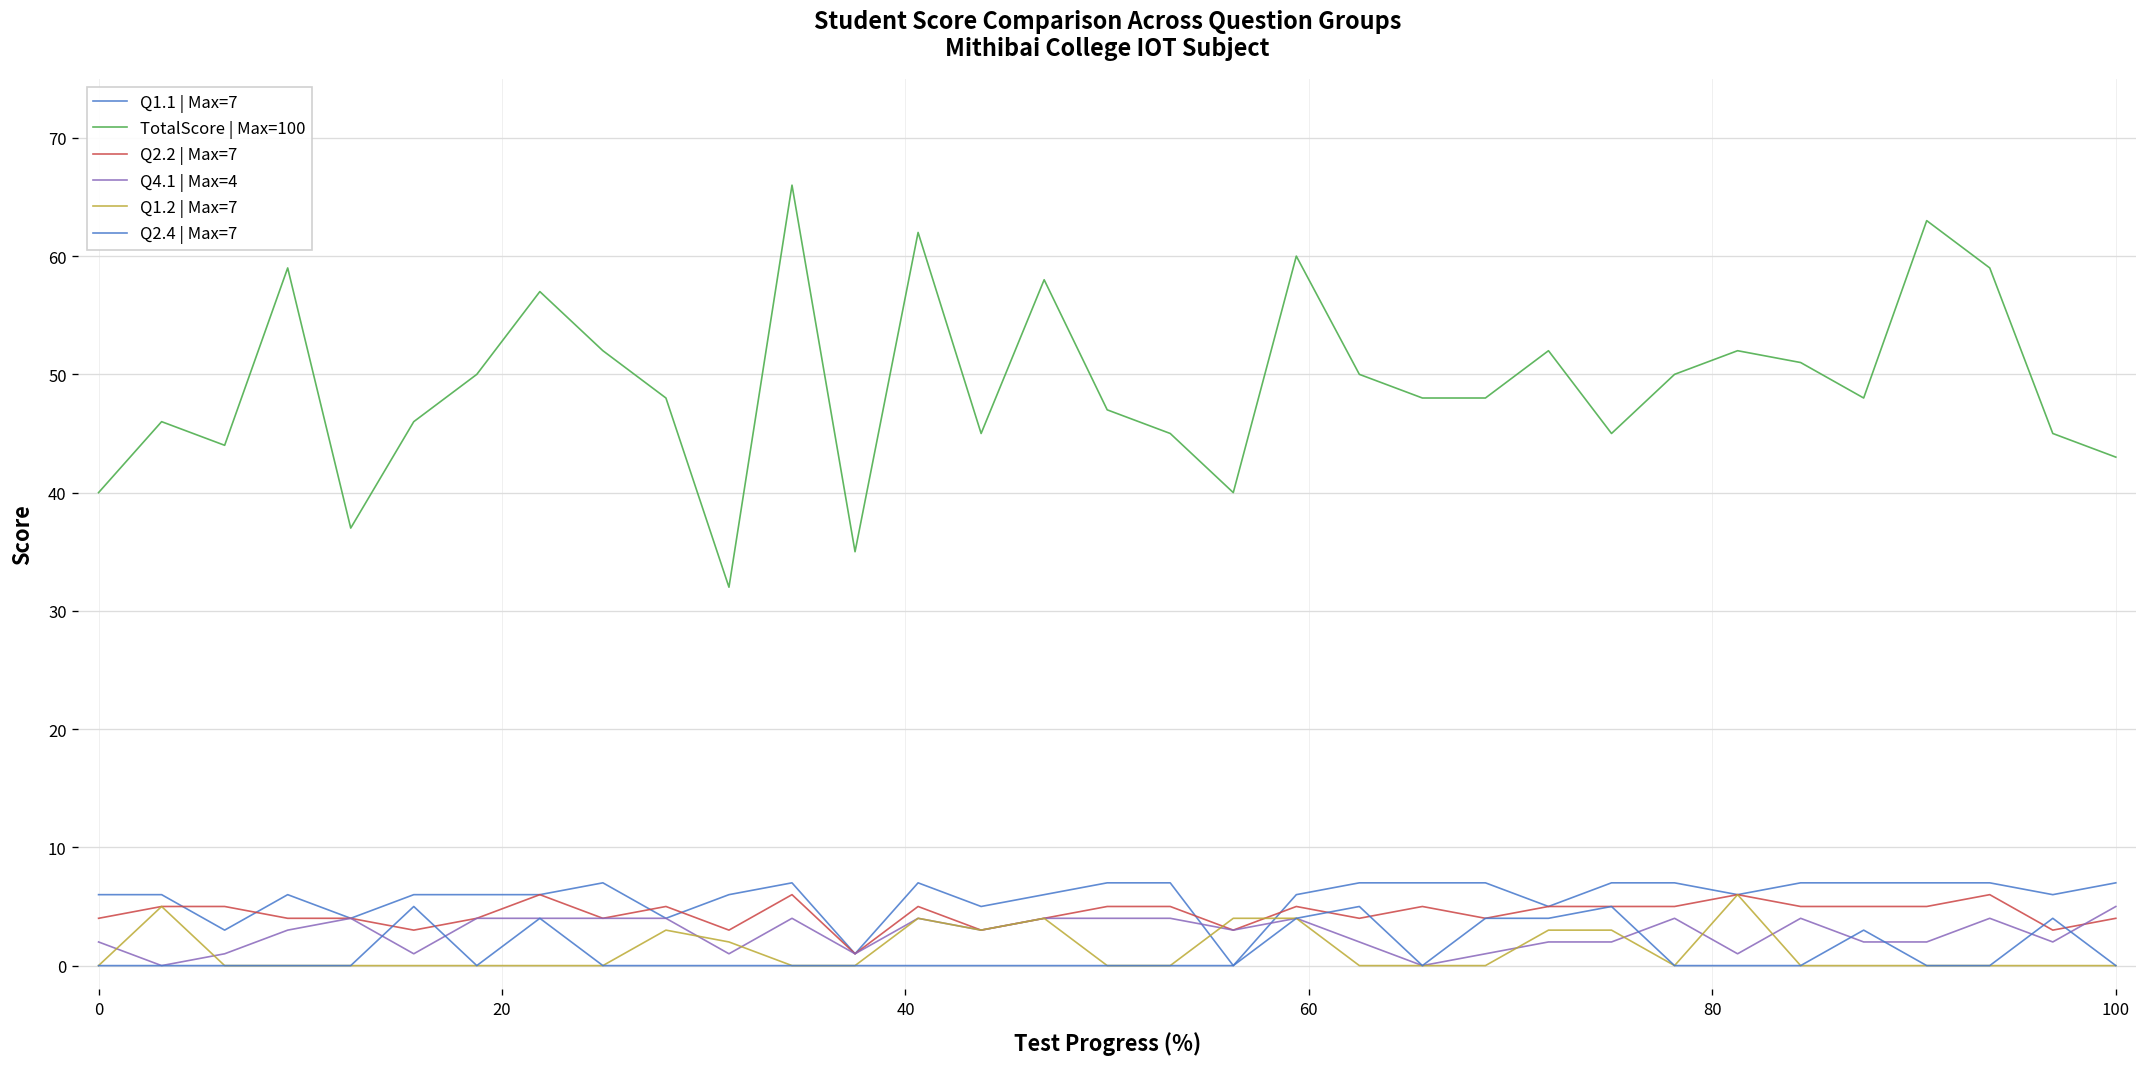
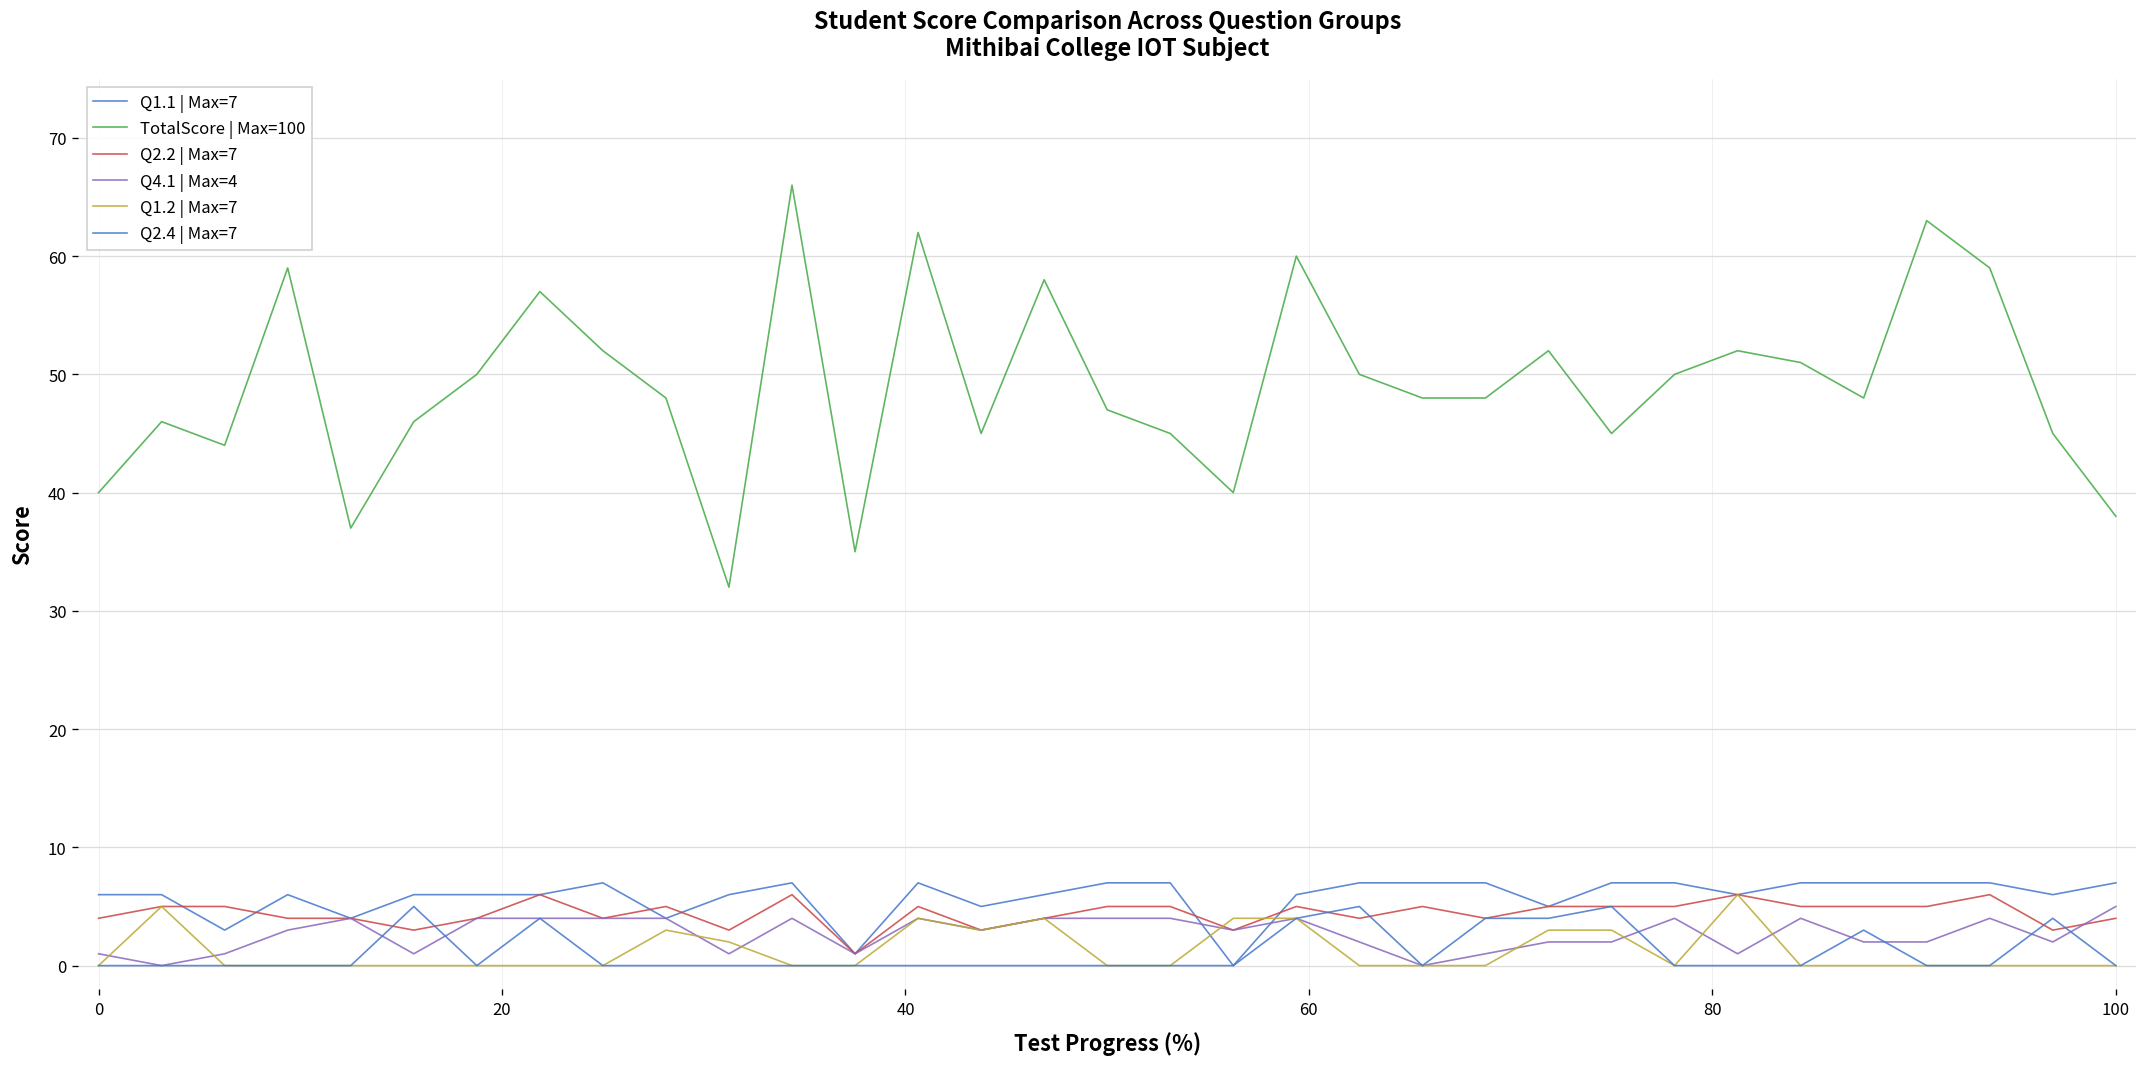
  {
    "TotalScore | Max=100": {
      "0": 40,
-     "100": 43
+     "100": 38
    },
    "Q2.2 | Max=7": {
      "0": 4,
      "100": 4
    },
    "Q4.1 | Max=4": {
-     "0": 2,
+     "0": 1,
      "100": 5
    }
  }
